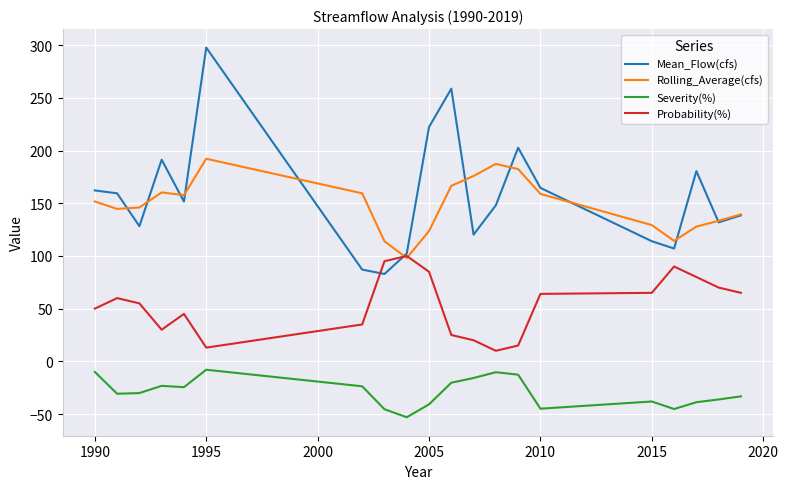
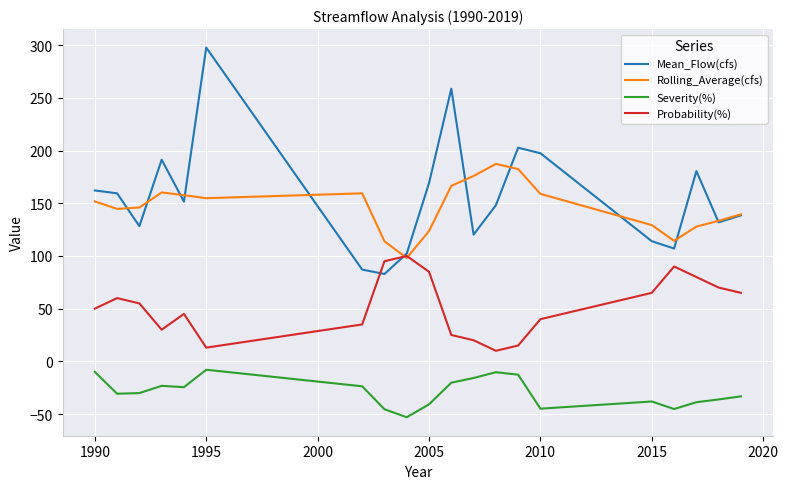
  {
    "Mean_Flow(cfs)": {
      "1990": 162,
      "1995": 298,
-     "2005": 222,
-     "2010": 165,
+     "2005": 169,
+     "2010": 197,
      "2015": 114
    },
    "Rolling_Average(cfs)": {
      "1990": 152,
-     "1995": 192,
+     "1995": 155,
      "2005": 124,
      "2010": 159,
      "2015": 129
    },
    "Severity(%)": {
      "1990": -10,
      "1995": -8,
      "2005": -41,
      "2010": -45,
      "2015": -38
    },
    "Probability(%)": {
      "1990": 50,
      "1995": 13,
      "2005": 85,
-     "2010": 64,
+     "2010": 40,
      "2015": 65
    }
  }
